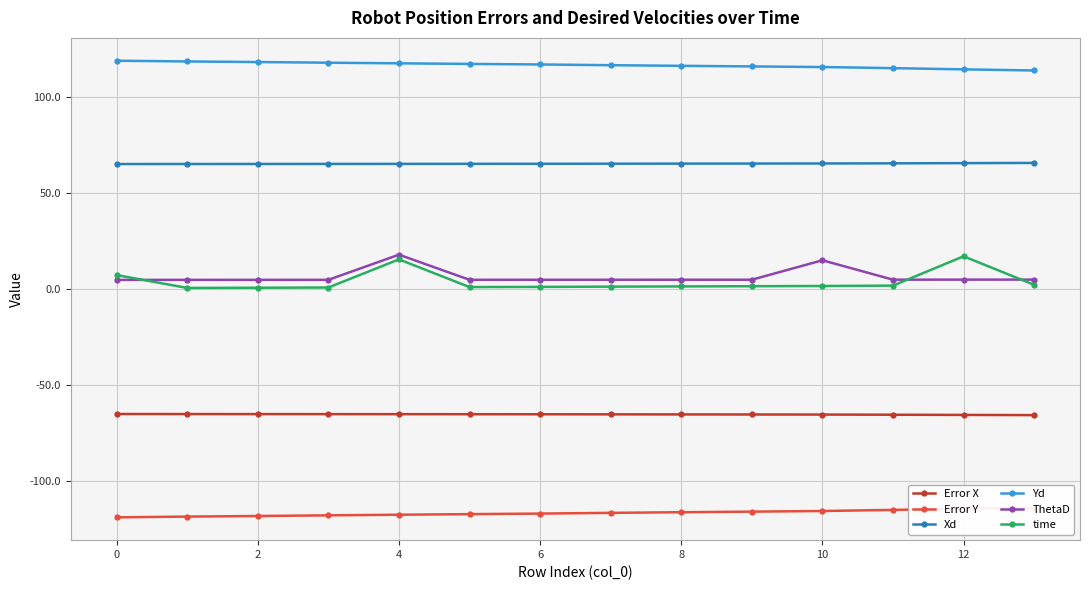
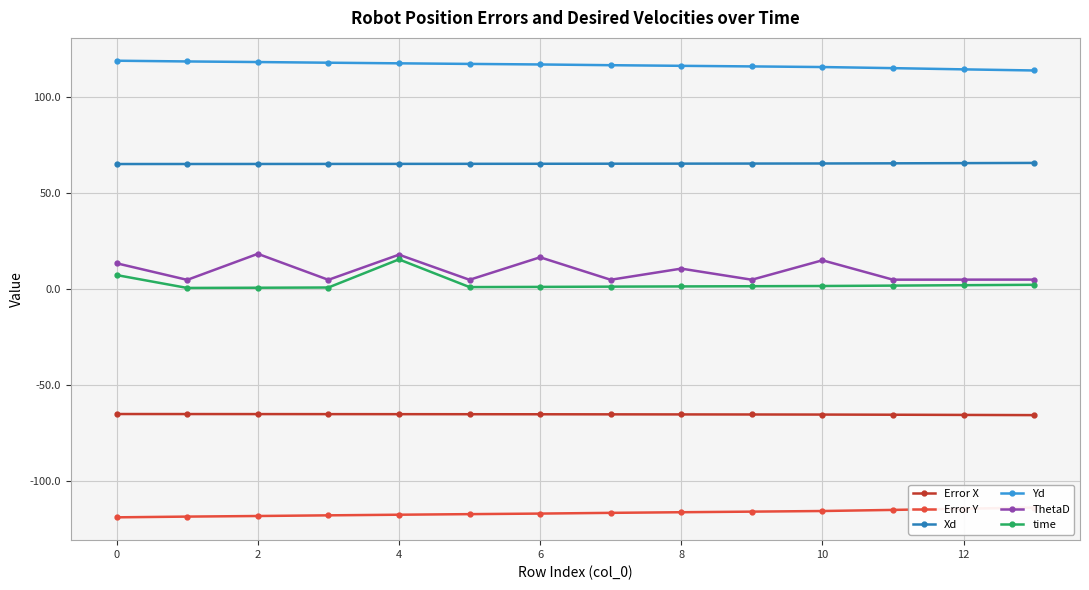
  {
    "ThetaD": {
-     "0": 5,
-     "2": 5,
+     "0": 13,
+     "2": 18,
      "4": 18,
-     "6": 5,
-     "8": 5,
+     "6": 17,
+     "8": 11,
      "10": 15,
      "12": 5
    },
    "time": {
      "0": 7,
      "2": 1,
      "4": 15,
      "6": 1,
      "8": 1,
      "10": 2,
-     "12": 17
+     "12": 2
    }
  }
